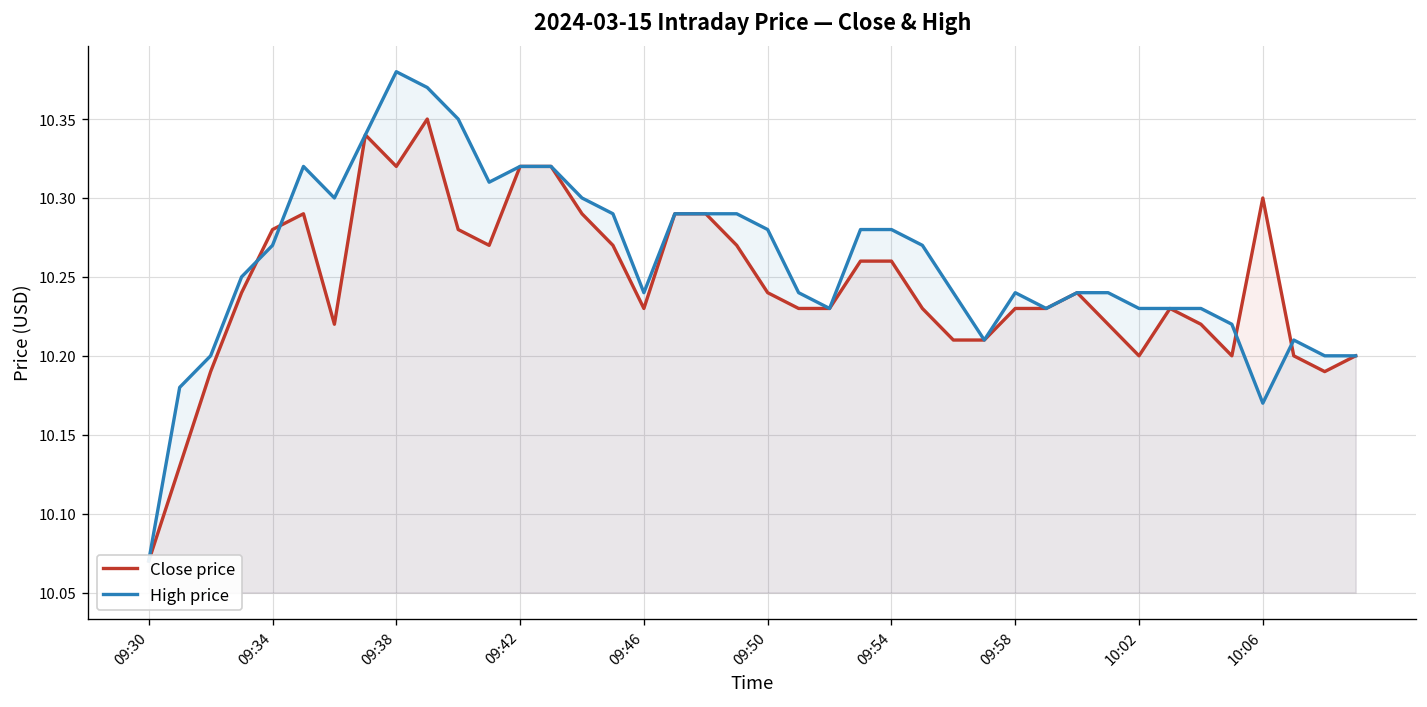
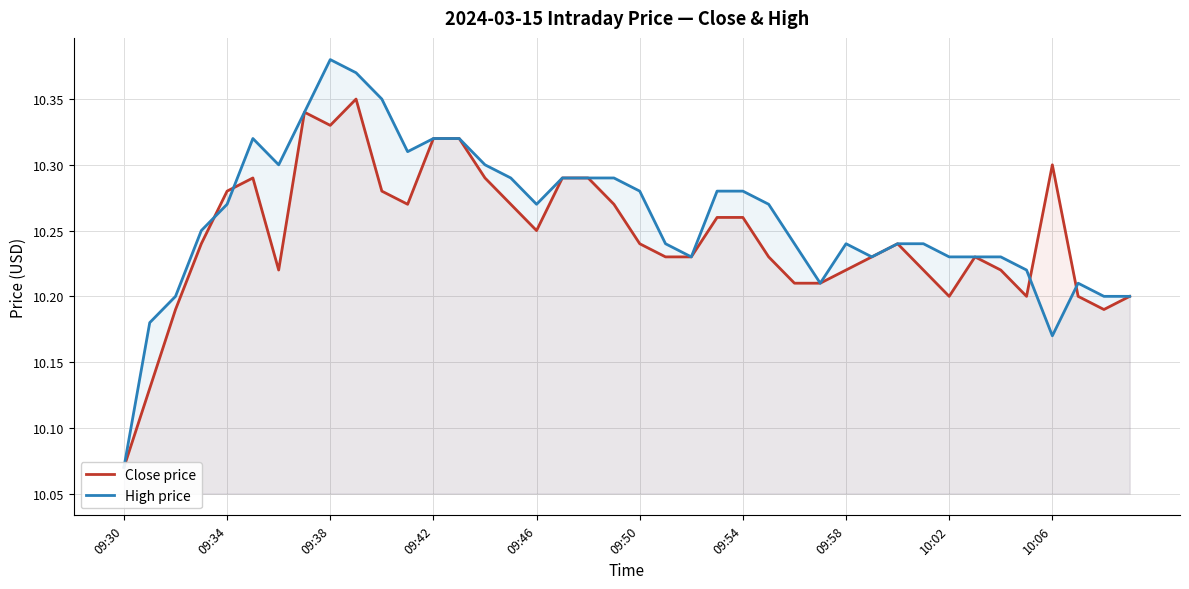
  {
    "Close price": {
      "09:34": 10.28,
-     "09:38": 10.32,
-     "09:46": 10.23,
+     "09:38": 10.33,
+     "09:46": 10.25,
      "09:50": 10.24,
      "09:54": 10.26,
-     "09:58": 10.23,
+     "09:58": 10.22,
      "10:02": 10.20,
      "10:06": 10.30
    },
    "High price": {
      "09:34": 10.27,
      "09:38": 10.38,
-     "09:46": 10.24,
+     "09:46": 10.27,
      "09:50": 10.28,
      "09:54": 10.28,
      "09:58": 10.24,
      "10:02": 10.23,
      "10:06": 10.17
    }
  }
